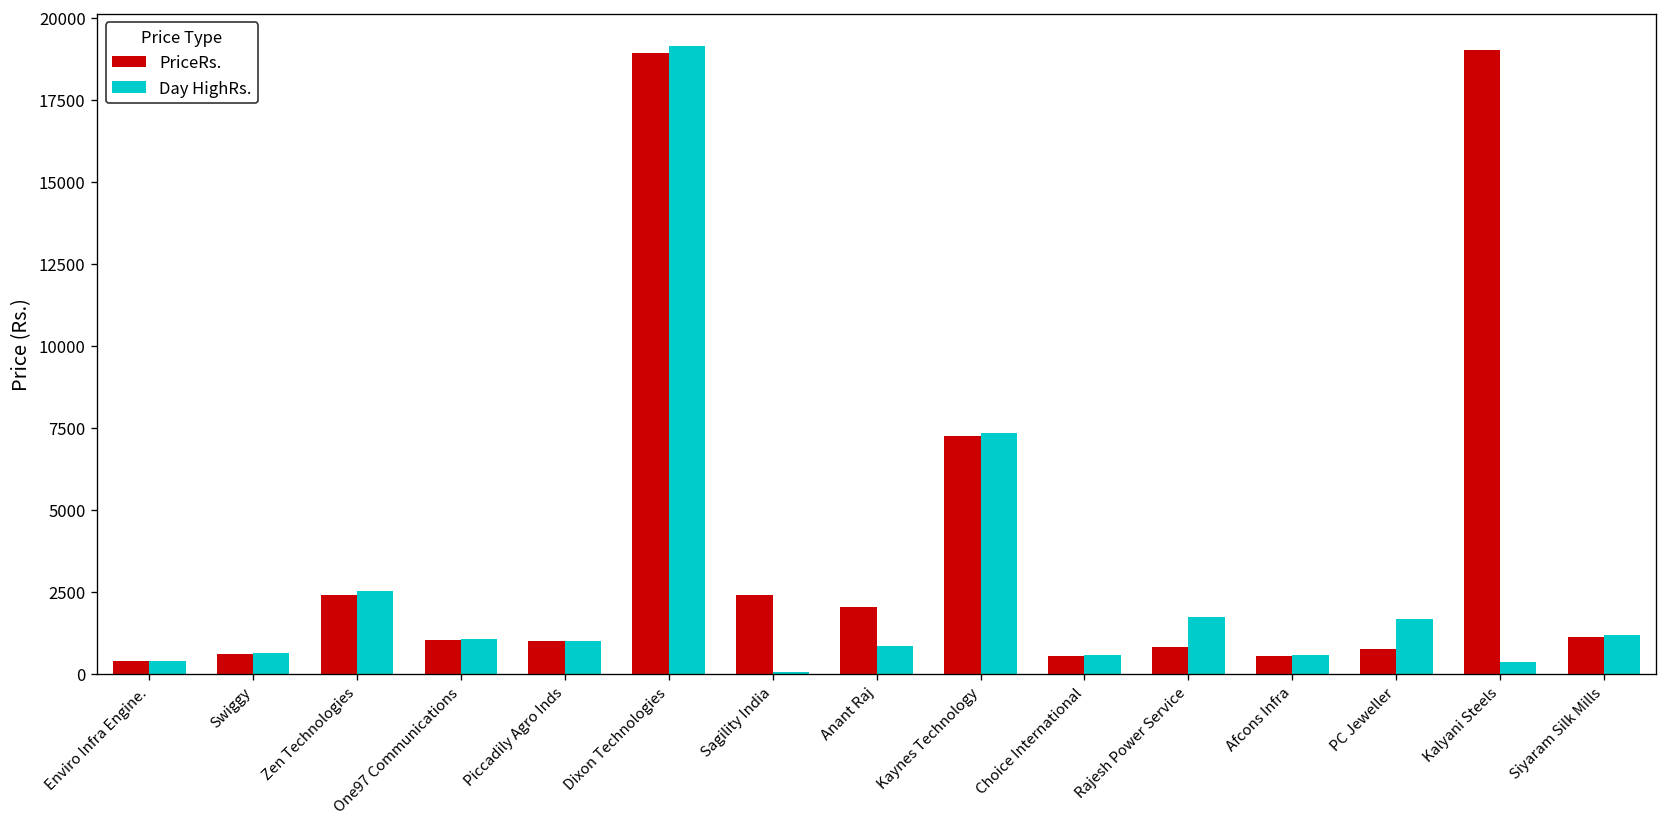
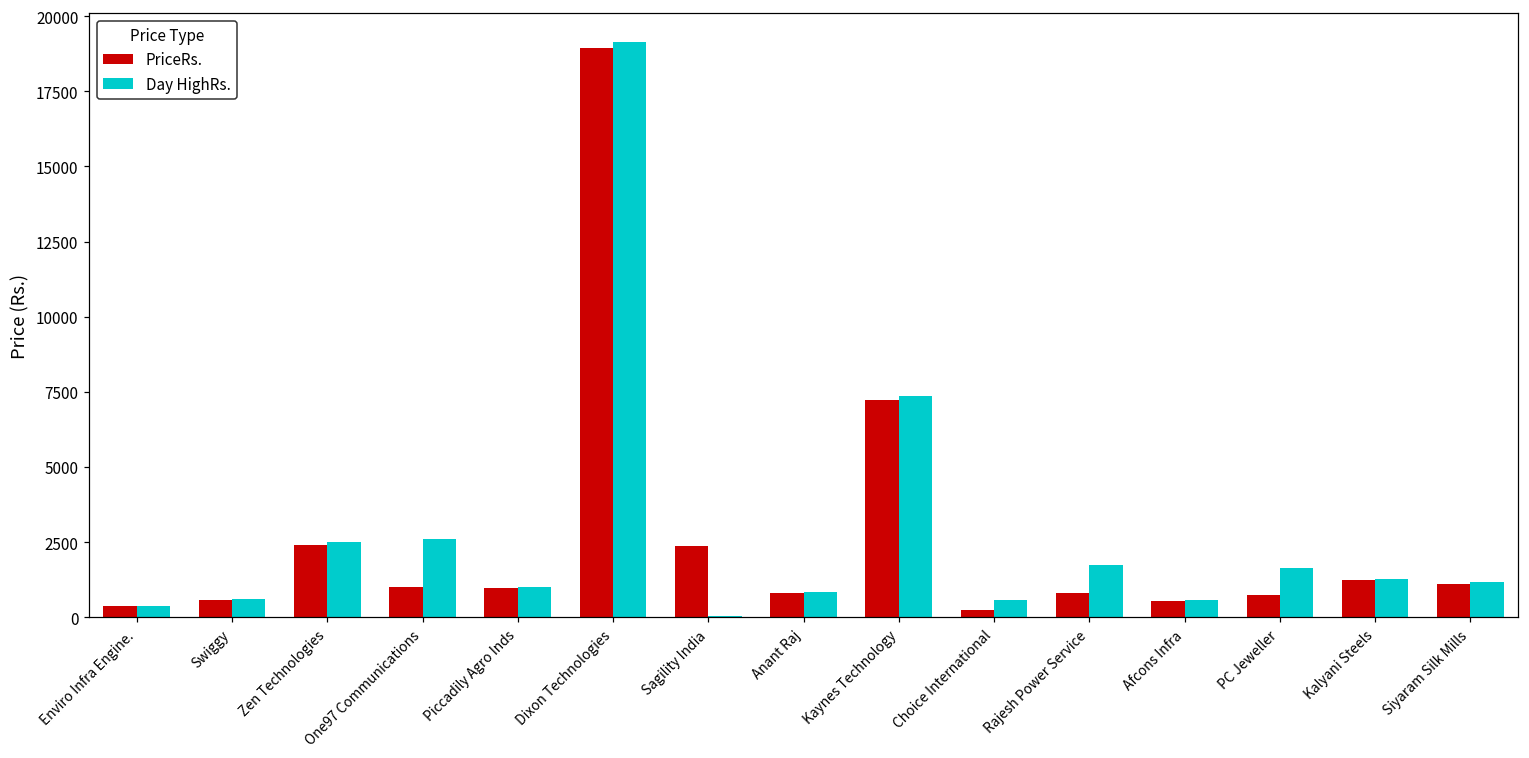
  {
    "PriceRs.": {
      "Enviro Infra Engine.": 400,
      "Swiggy": 600,
      "Zen Technologies": 2400,
      "One97 Communications": 1000,
      "Piccadily Agro Inds": 1000,
      "Dixon Technologies": 18900,
      "Sagility India": 2400,
-     "Anant Raj": 2000,
+     "Anant Raj": 800,
      "Kaynes Technology": 7200,
-     "Choice International": 500,
+     "Choice International": 200,
      "Rajesh Power Service": 800,
      "Afcons Infra": 500,
      "PC Jeweller": 700,
-     "Kalyani Steels": 19000,
+     "Kalyani Steels": 1200,
      "Siyaram Silk Mills": 1100
    },
    "Day HighRs.": {
      "Enviro Infra Engine.": 400,
      "Swiggy": 600,
      "Zen Technologies": 2500,
-     "One97 Communications": 1100,
+     "One97 Communications": 2600,
      "Piccadily Agro Inds": 1000,
      "Dixon Technologies": 19100,
      "Anant Raj": 800,
      "Kaynes Technology": 7300,
      "Choice International": 600,
      "Rajesh Power Service": 1700,
      "Afcons Infra": 600,
      "PC Jeweller": 1700,
-     "Kalyani Steels": 400,
+     "Kalyani Steels": 1300,
      "Siyaram Silk Mills": 1200
    }
  }
